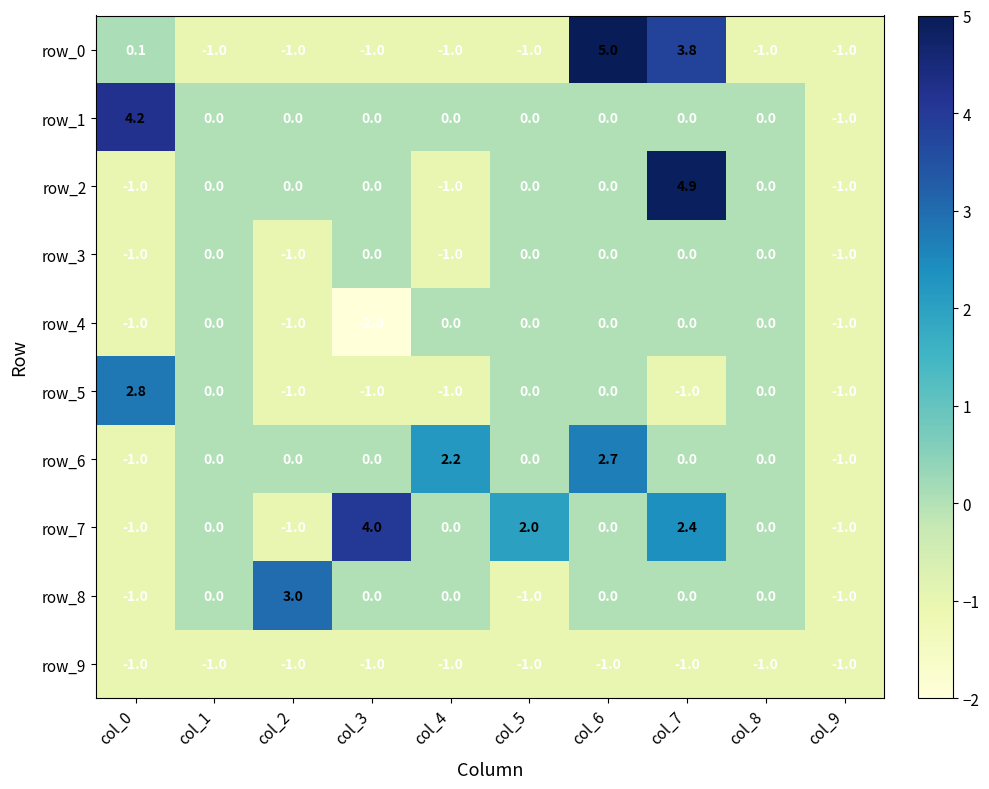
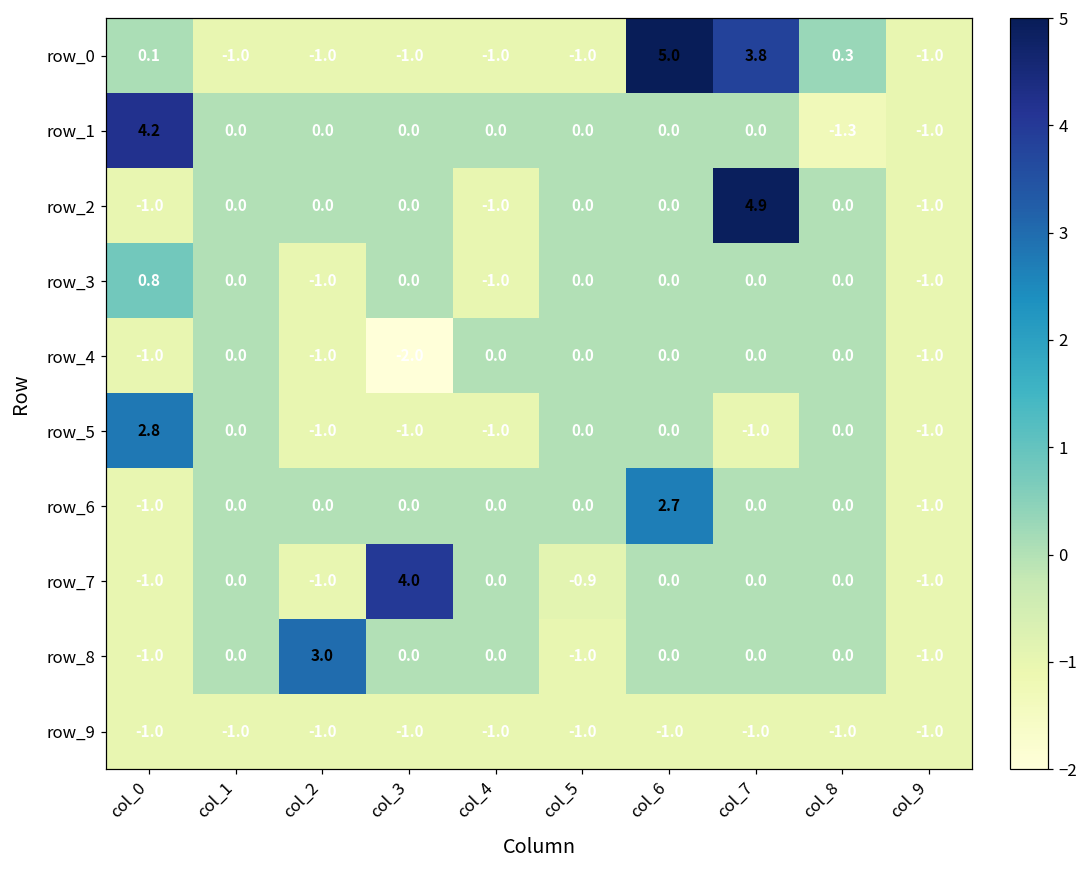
  {
    "row_0": {
      "col_0": 0.1,
      "col_1": -1.0,
      "col_2": -1.0,
      "col_3": -1.0,
      "col_4": -1.0,
      "col_5": -1.0,
      "col_6": 5.0,
      "col_7": 3.8,
-     "col_8": -1.0,
+     "col_8": 0.3,
      "col_9": -1.0
    },
    "row_1": {
      "col_0": 4.2,
      "col_1": 0.0,
      "col_2": 0.0,
      "col_3": 0.0,
      "col_4": 0.0,
      "col_5": 0.0,
      "col_6": 0.0,
      "col_7": 0.0,
-     "col_8": 0.0,
+     "col_8": -1.3,
      "col_9": -1.0
    },
    "row_2": {
      "col_0": -1.0,
      "col_1": 0.0,
      "col_2": 0.0,
      "col_3": 0.0,
      "col_4": -1.0,
      "col_5": 0.0,
      "col_6": 0.0,
      "col_7": 4.9,
      "col_8": 0.0,
      "col_9": -1.0
    },
    "row_3": {
-     "col_0": -1.0,
+     "col_0": 0.8,
      "col_1": 0.0,
      "col_2": -1.0,
      "col_3": 0.0,
      "col_4": -1.0,
      "col_5": 0.0,
      "col_6": 0.0,
      "col_7": 0.0,
      "col_8": 0.0,
      "col_9": -1.0
    },
    "row_4": {
      "col_0": -1.0,
      "col_1": 0.0,
      "col_2": -1.0,
      "col_4": 0.0,
      "col_5": 0.0,
      "col_6": 0.0,
      "col_7": 0.0,
      "col_8": 0.0,
      "col_9": -1.0
    },
    "row_5": {
      "col_0": 2.8,
      "col_1": 0.0,
      "col_2": -1.0,
      "col_3": -1.0,
      "col_4": -1.0,
      "col_5": 0.0,
      "col_6": 0.0,
      "col_7": -1.0,
      "col_8": 0.0,
      "col_9": -1.0
    },
    "row_6": {
      "col_0": -1.0,
      "col_1": 0.0,
      "col_2": 0.0,
      "col_3": 0.0,
-     "col_4": 2.2,
+     "col_4": 0.0,
      "col_5": 0.0,
      "col_6": 2.7,
      "col_7": 0.0,
      "col_8": 0.0,
      "col_9": -1.0
    },
    "row_7": {
      "col_0": -1.0,
      "col_1": 0.0,
      "col_2": -1.0,
      "col_3": 4.0,
      "col_4": 0.0,
-     "col_5": 2.0,
+     "col_5": -0.9,
      "col_6": 0.0,
-     "col_7": 2.4,
+     "col_7": 0.0,
      "col_8": 0.0,
      "col_9": -1.0
    },
    "row_8": {
      "col_0": -1.0,
      "col_1": 0.0,
      "col_2": 3.0,
      "col_3": 0.0,
      "col_4": 0.0,
      "col_5": -1.0,
      "col_6": 0.0,
      "col_7": 0.0,
      "col_8": 0.0,
      "col_9": -1.0
    },
    "row_9": {
      "col_0": -1.0,
      "col_1": -1.0,
      "col_2": -1.0,
      "col_3": -1.0,
      "col_4": -1.0,
      "col_5": -1.0,
      "col_6": -1.0,
      "col_7": -1.0,
      "col_8": -1.0,
      "col_9": -1.0
    }
  }
